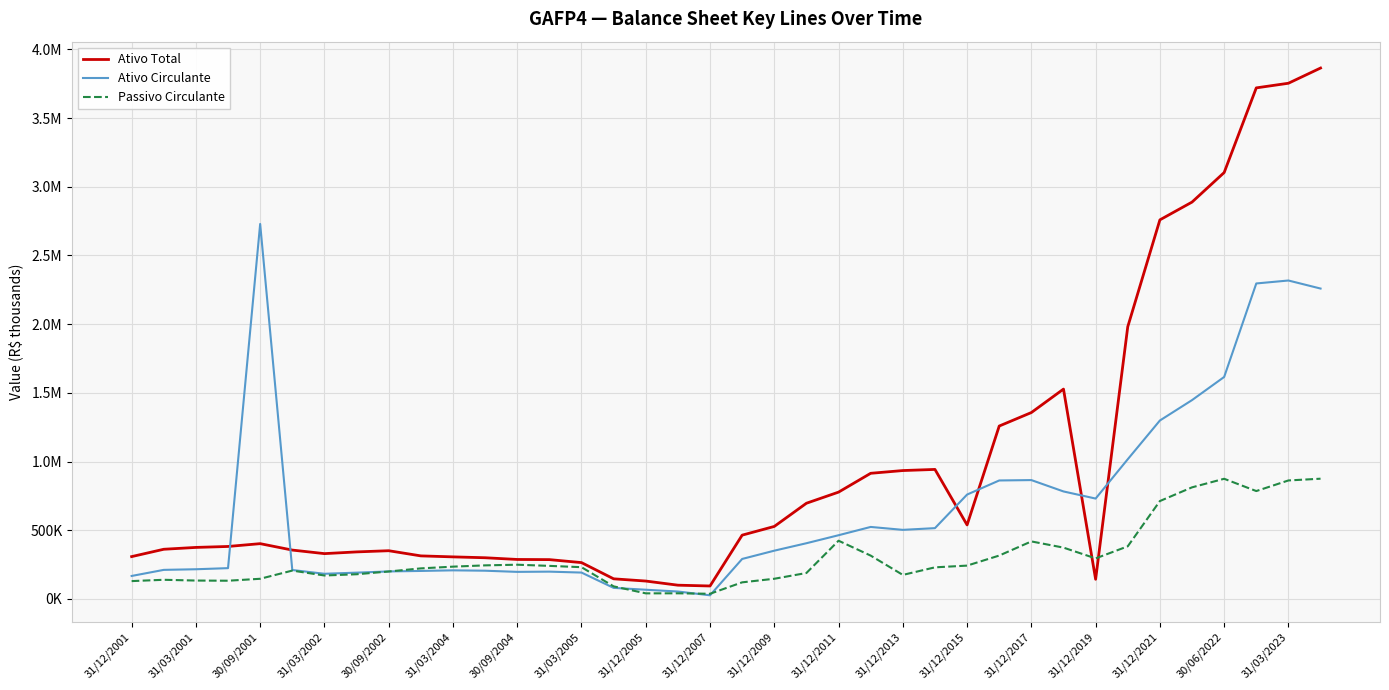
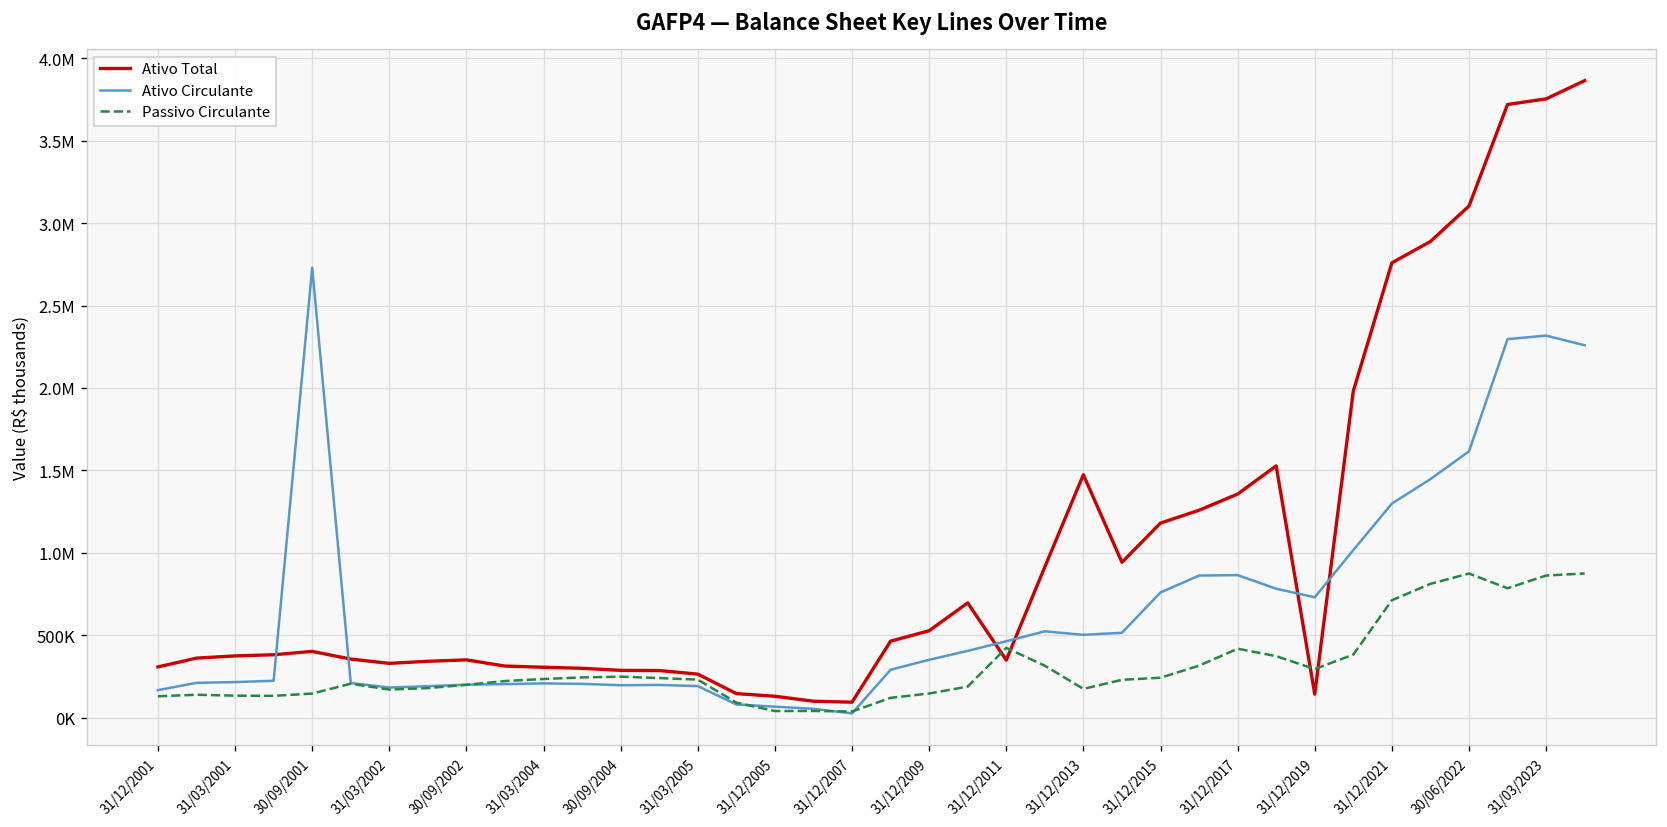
  {
    "Ativo Total": {
      "31/12/2001": 310000,
      "31/03/2001": 370000,
      "30/09/2001": 400000,
      "31/03/2002": 330000,
      "30/09/2002": 350000,
      "31/03/2004": 310000,
      "30/09/2004": 290000,
      "31/03/2005": 260000,
      "31/12/2005": 130000,
      "31/12/2007": 90000,
      "31/12/2009": 530000,
-     "31/12/2011": 780000,
-     "31/12/2013": 930000,
-     "31/12/2015": 540000,
+     "31/12/2011": 350000,
+     "31/12/2013": 1470000,
+     "31/12/2015": 1180000,
      "31/12/2017": 1360000,
      "31/12/2019": 140000,
      "31/12/2021": 2760000,
      "30/06/2022": 3100000,
      "31/03/2023": 3750000
    },
    "Ativo Circulante": {
      "31/12/2001": 170000,
      "31/03/2001": 220000,
      "30/09/2001": 2730000,
      "31/03/2004": 210000,
      "30/09/2004": 200000,
      "31/03/2005": 190000,
      "31/12/2005": 70000,
      "31/12/2009": 350000,
      "31/12/2011": 460000,
      "31/12/2013": 500000,
      "31/12/2015": 760000,
      "31/12/2017": 860000,
      "31/12/2019": 730000,
      "31/12/2021": 1300000,
      "30/06/2022": 1620000,
      "31/03/2023": 2320000
    },
    "Passivo Circulante": {
      "31/12/2001": 130000,
      "31/03/2001": 130000,
      "30/09/2001": 150000,
      "31/03/2004": 230000,
      "30/09/2004": 250000,
      "31/03/2005": 230000,
      "31/12/2005": 40000,
      "31/12/2009": 150000,
      "31/12/2011": 420000,
      "31/12/2013": 170000,
      "31/12/2015": 240000,
      "31/12/2017": 420000,
      "31/12/2019": 290000,
      "31/12/2021": 710000,
      "30/06/2022": 870000,
      "31/03/2023": 860000
    }
  }
